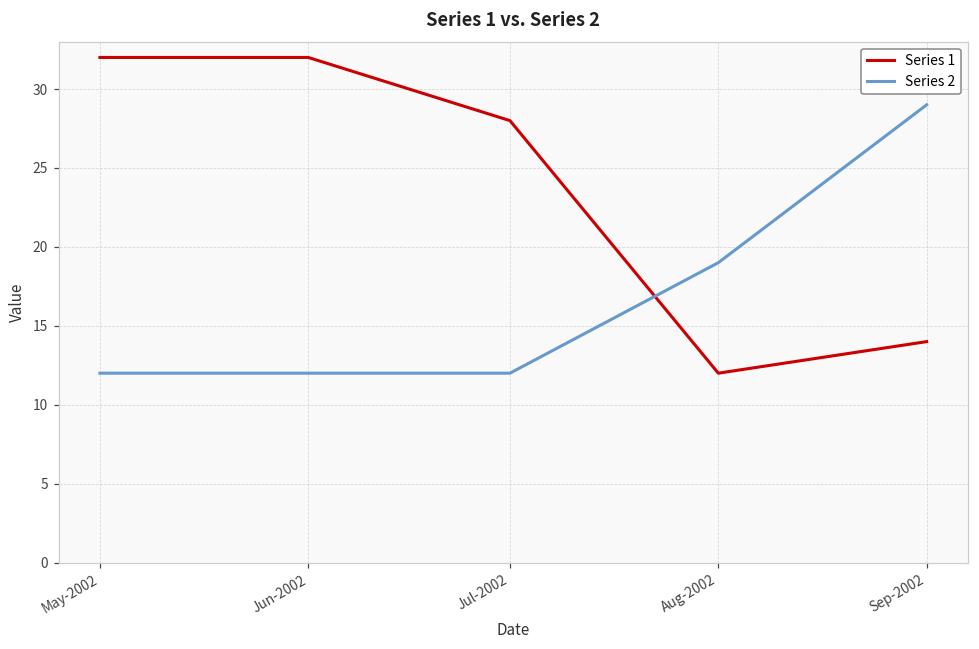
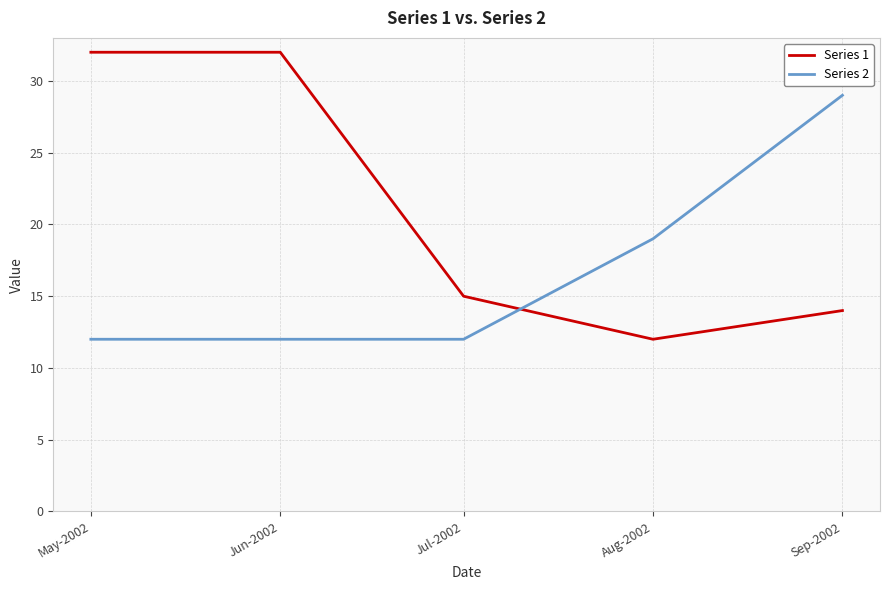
  {
    "Series 1": {
      "May-2002": 32,
      "Jun-2002": 32,
-     "Jul-2002": 28,
+     "Jul-2002": 15,
      "Aug-2002": 12,
      "Sep-2002": 14
    },
    "Series 2": {
      "May-2002": 12,
      "Jun-2002": 12,
      "Jul-2002": 12,
      "Aug-2002": 19,
      "Sep-2002": 29
    }
  }
